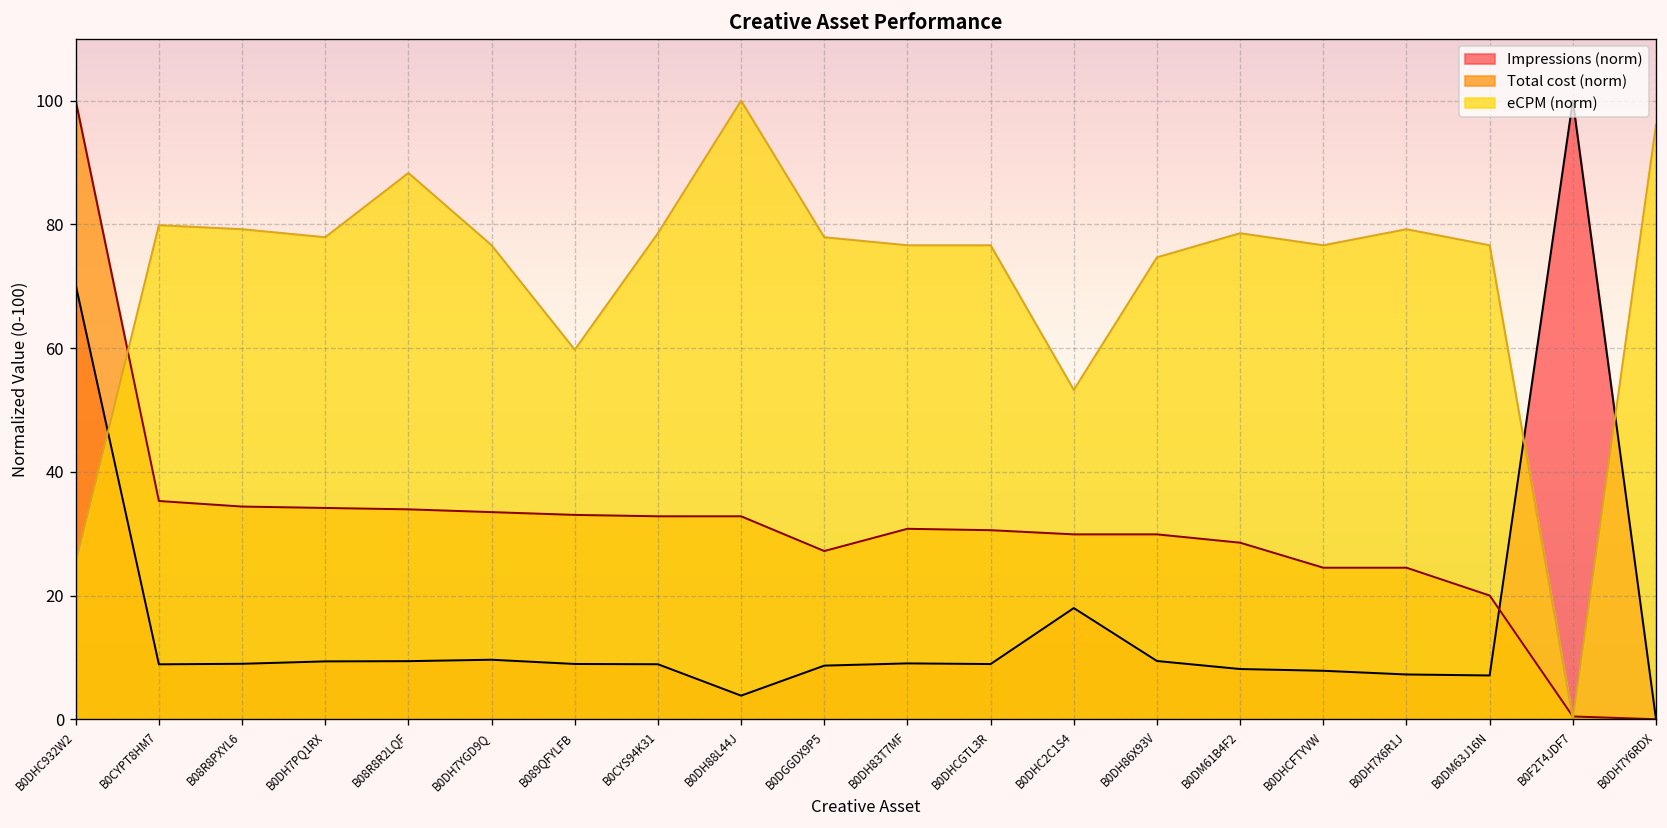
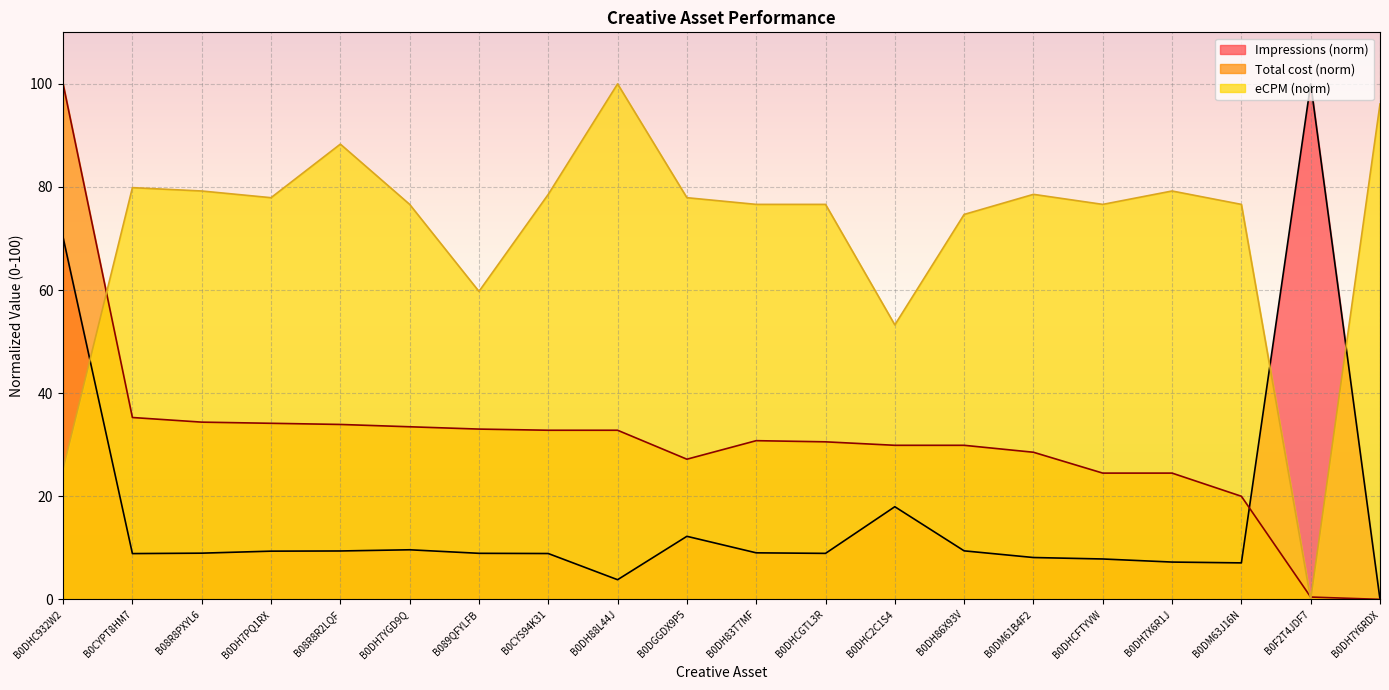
  {
    "Impressions (norm)": {
      "B0DHC932W2": 70,
      "B0CYPT8HM7": 9,
      "B08R8PXYL6": 9,
      "B0DH7PQ1RX": 9,
      "B08R8R2LQF": 9,
      "B0DH7YGD9Q": 10,
      "B089QFYLFB": 9,
      "B0CYS94K31": 9,
      "B0DH88L44J": 4,
-     "B0DGGDX9P5": 9,
+     "B0DGGDX9P5": 12,
      "B0DH83T7MF": 9,
      "B0DHCGTL3R": 9,
      "B0DHC2C1S4": 18,
      "B0DH86X93V": 9,
      "B0DM61B4F2": 8,
      "B0DHCFTYVW": 8,
      "B0DH7X6R1J": 7,
      "B0DM63J16N": 7
    },
    "Total cost (norm)": {
      "B0DHC932W2": 100,
      "B0CYPT8HM7": 35,
      "B08R8PXYL6": 34,
      "B0DH7PQ1RX": 34,
      "B08R8R2LQF": 34,
      "B0DH7YGD9Q": 33,
      "B089QFYLFB": 33,
      "B0CYS94K31": 33,
      "B0DH88L44J": 33,
      "B0DGGDX9P5": 27,
      "B0DH83T7MF": 31,
      "B0DHCGTL3R": 31,
      "B0DHC2C1S4": 30,
      "B0DH86X93V": 30,
      "B0DM61B4F2": 29,
      "B0DHCFTYVW": 24,
      "B0DH7X6R1J": 24,
      "B0DM63J16N": 20
    },
    "eCPM (norm)": {
      "B0DHC932W2": 25,
      "B0CYPT8HM7": 80,
      "B08R8PXYL6": 79,
      "B0DH7PQ1RX": 78,
      "B08R8R2LQF": 88,
      "B0DH7YGD9Q": 77,
      "B089QFYLFB": 60,
      "B0CYS94K31": 79,
      "B0DH88L44J": 100,
      "B0DGGDX9P5": 78,
      "B0DH83T7MF": 77,
      "B0DHCGTL3R": 77,
      "B0DHC2C1S4": 53,
      "B0DH86X93V": 75,
      "B0DM61B4F2": 79,
      "B0DHCFTYVW": 77,
      "B0DH7X6R1J": 79,
      "B0DM63J16N": 77,
      "B0DH7Y6RDX": 96
    }
  }
